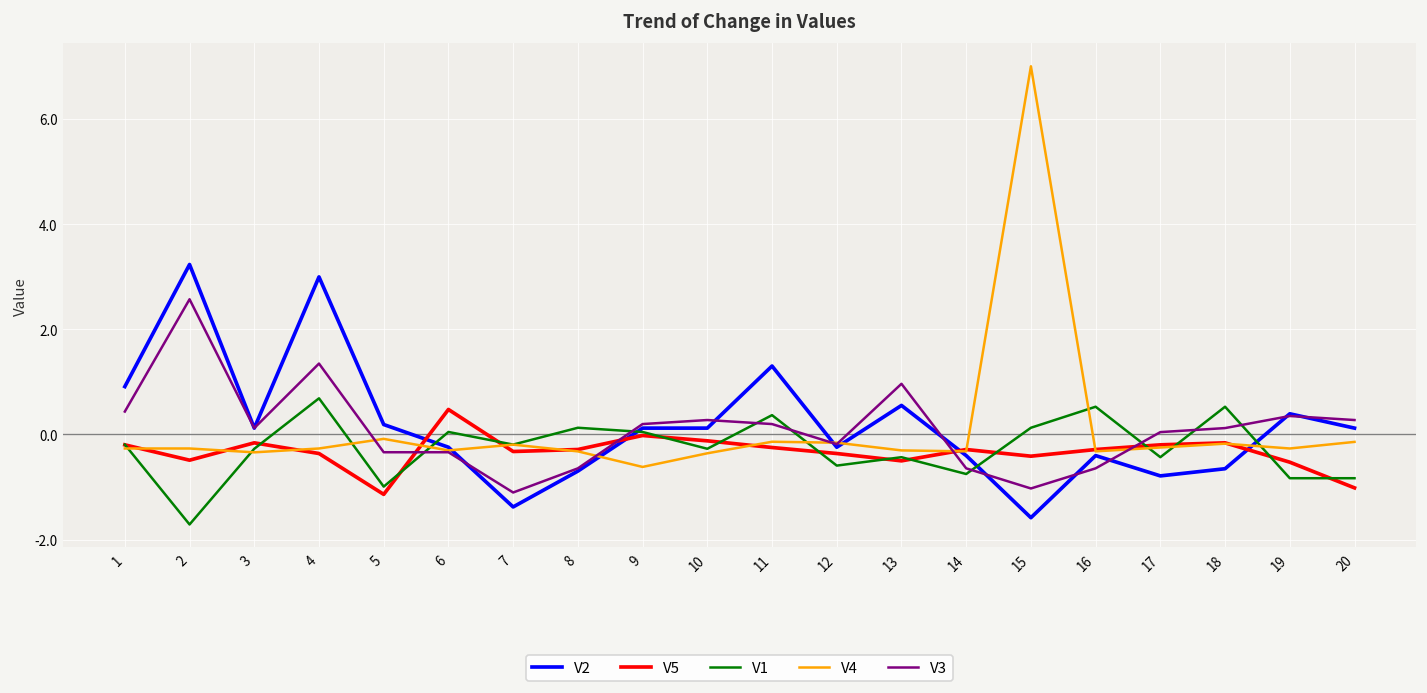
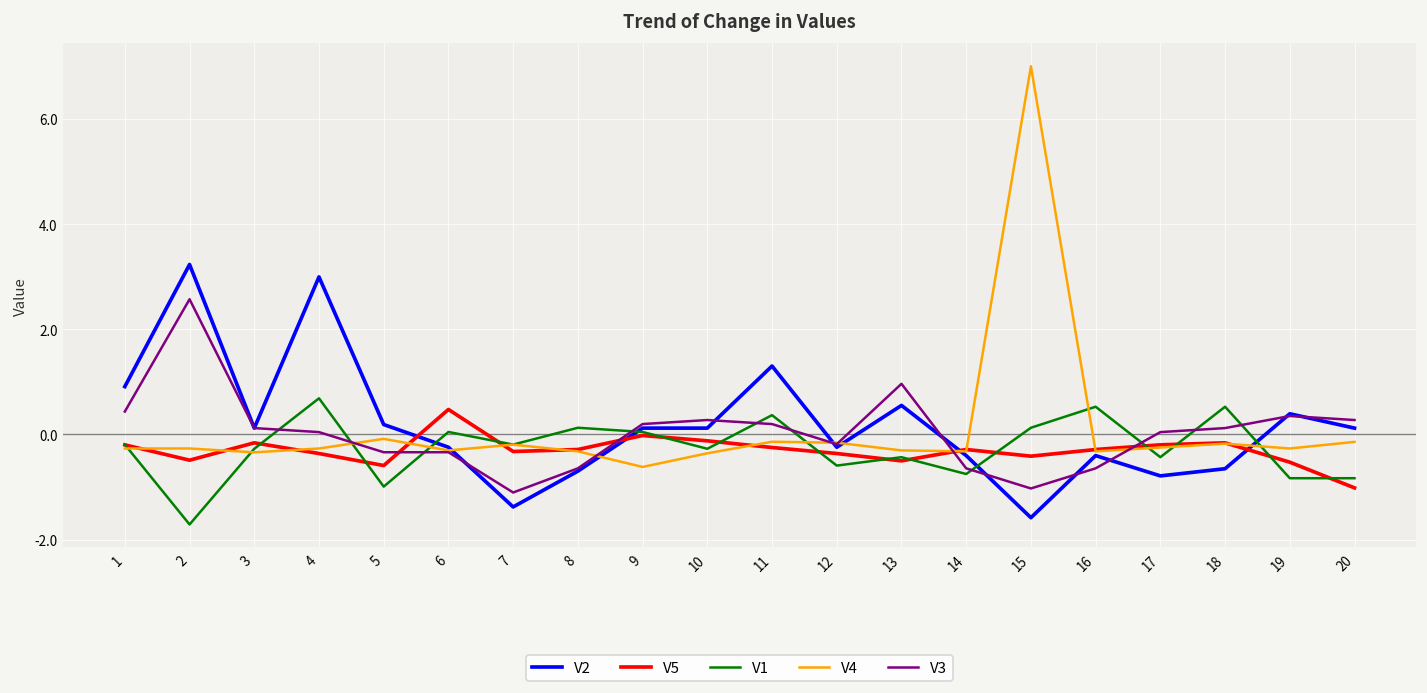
  {
    "V2": {
      "1": 0.9,
      "2": 3.2,
      "4": 3.0,
      "5": 0.2,
      "6": -0.2,
      "7": -1.4,
      "9": 0.1,
      "10": 0.1,
      "11": 1.3,
      "13": 0.6,
      "14": -0.4,
      "15": -1.6,
      "16": -0.4,
      "17": -0.8,
      "18": -0.7,
      "20": 0.1
    },
    "V5": {
      "2": -0.5,
      "3": -0.2,
      "4": -0.4,
-     "5": -1.1,
+     "5": -0.6,
      "6": 0.5,
      "7": -0.3,
      "9": 0.0,
      "10": -0.1,
      "11": -0.2,
      "12": -0.4,
      "13": -0.5,
      "15": -0.4,
      "19": -0.5,
      "20": -1.0
    },
    "V1": {
      "2": -1.7,
      "3": -0.3,
      "4": 0.7,
      "5": -1.0,
      "6": 0.0,
      "8": 0.1,
      "9": 0.0,
      "10": -0.3,
      "11": 0.4,
      "12": -0.6,
      "13": -0.4,
      "14": -0.8,
      "15": 0.1,
      "16": 0.5,
      "17": -0.4,
      "18": 0.5,
      "19": -0.8,
      "20": -0.8
    },
    "V4": {
      "1": -0.3,
      "2": -0.3,
      "3": -0.3,
      "4": -0.3,
      "5": -0.1,
      "9": -0.6,
      "10": -0.4,
      "11": -0.1,
      "13": -0.3,
      "15": 7.0,
      "19": -0.3,
      "20": -0.1
    },
    "V3": {
      "1": 0.4,
      "2": 2.6,
-     "4": 1.3,
+     "4": 0.0,
      "5": -0.3,
      "7": -1.1,
      "9": 0.2,
      "10": 0.3,
      "11": 0.2,
      "13": 1.0,
      "14": -0.6,
      "15": -1.0,
      "16": -0.6,
      "17": 0.0,
      "18": 0.1,
      "20": 0.3
    }
  }
